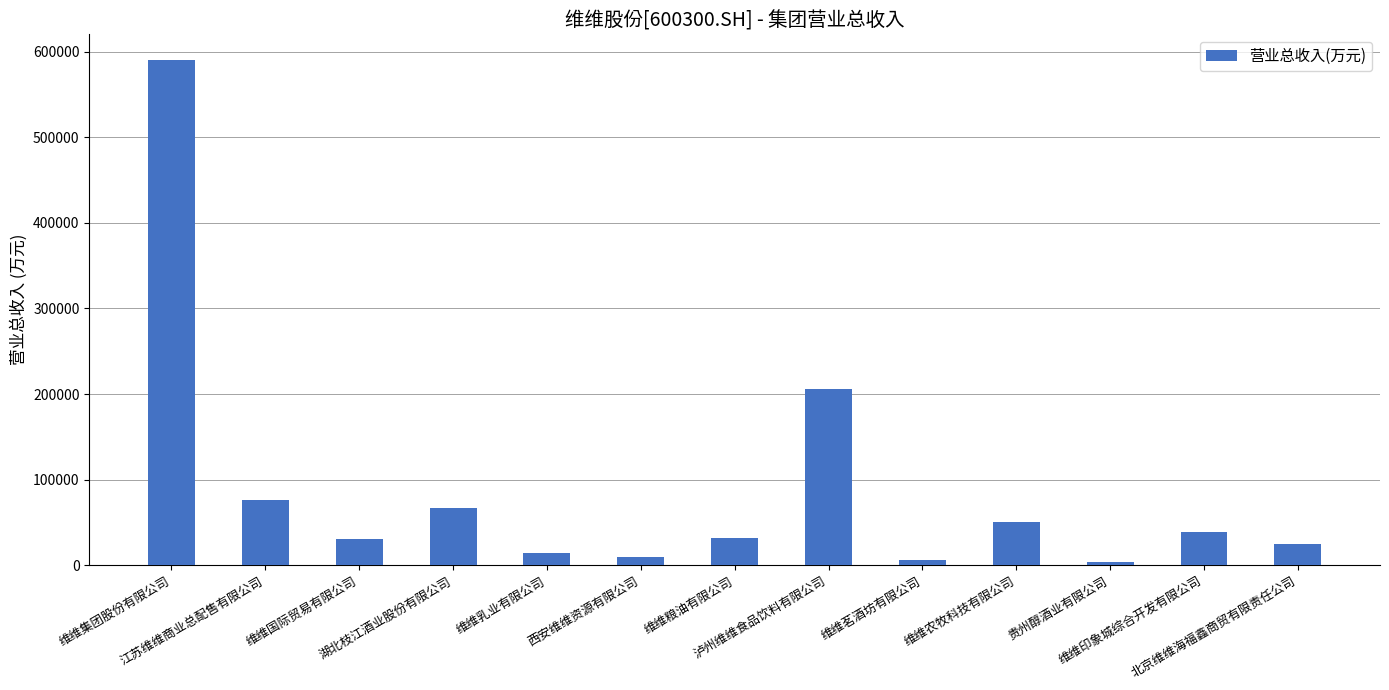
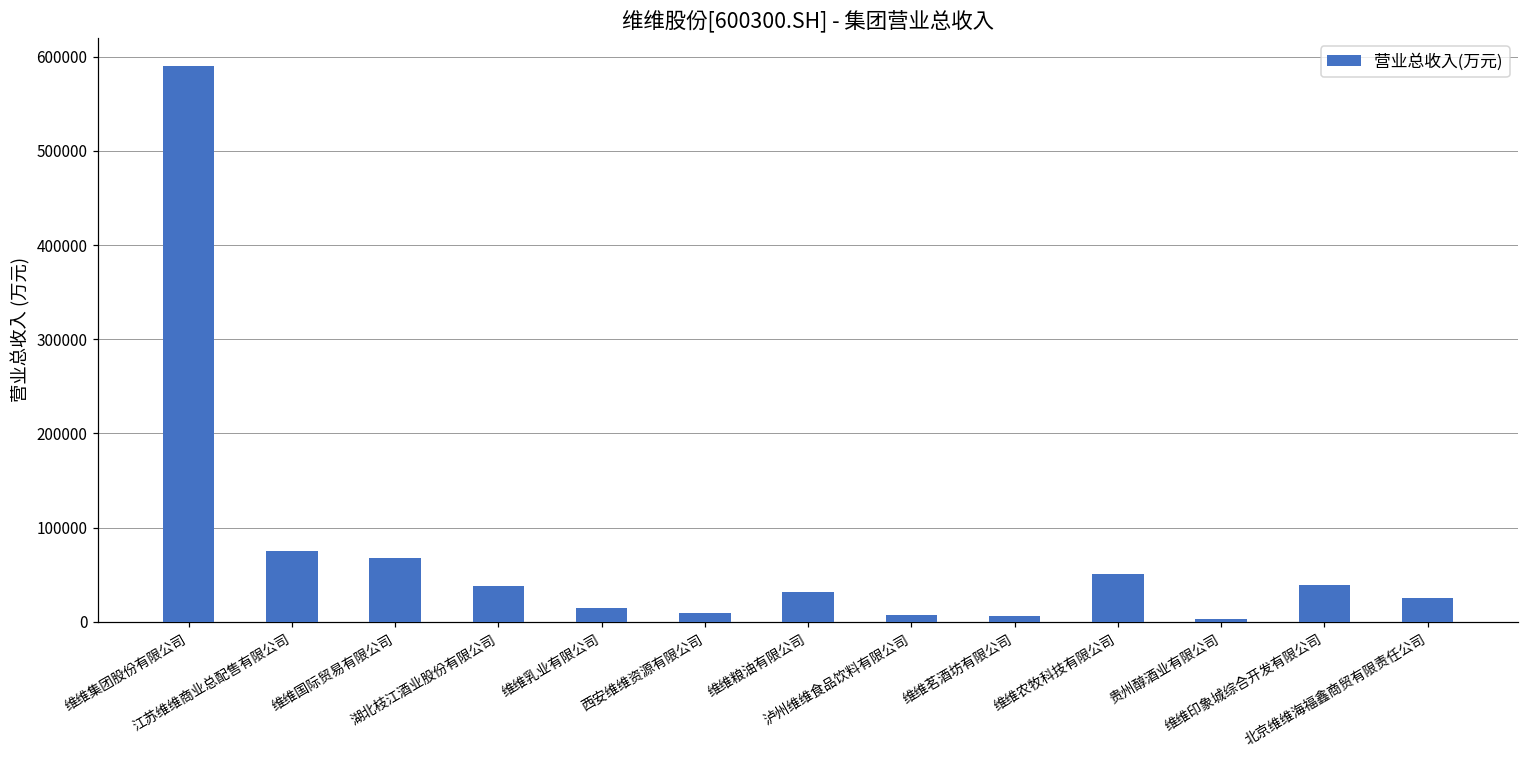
  {
    "维维集团股份有限公司": 590000,
    "江苏维维商业总配售有限公司": 80000,
-   "维维国际贸易有限公司": 30000,
-   "湖北枝江酒业股份有限公司": 70000,
+   "维维国际贸易有限公司": 70000,
+   "湖北枝江酒业股份有限公司": 40000,
    "维维乳业有限公司": 10000,
    "西安维维资源有限公司": 10000,
    "维维粮油有限公司": 30000,
-   "泸州维维食品饮料有限公司": 210000,
+   "泸州维维食品饮料有限公司": 10000,
    "维维茗酒坊有限公司": 10000,
    "维维农牧科技有限公司": 50000,
    "贵州醇酒业有限公司": 0,
    "维维印象城综合开发有限公司": 40000,
    "北京维维海福鑫商贸有限责任公司": 30000
  }
